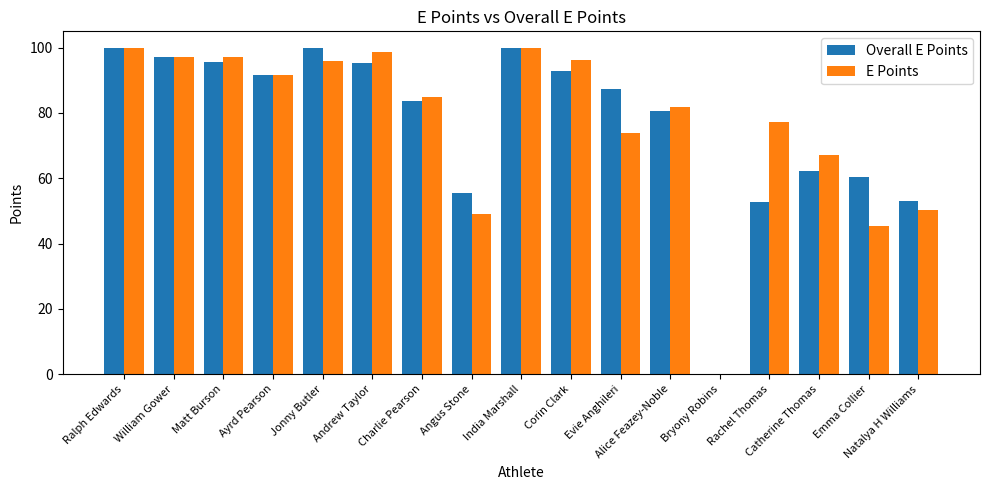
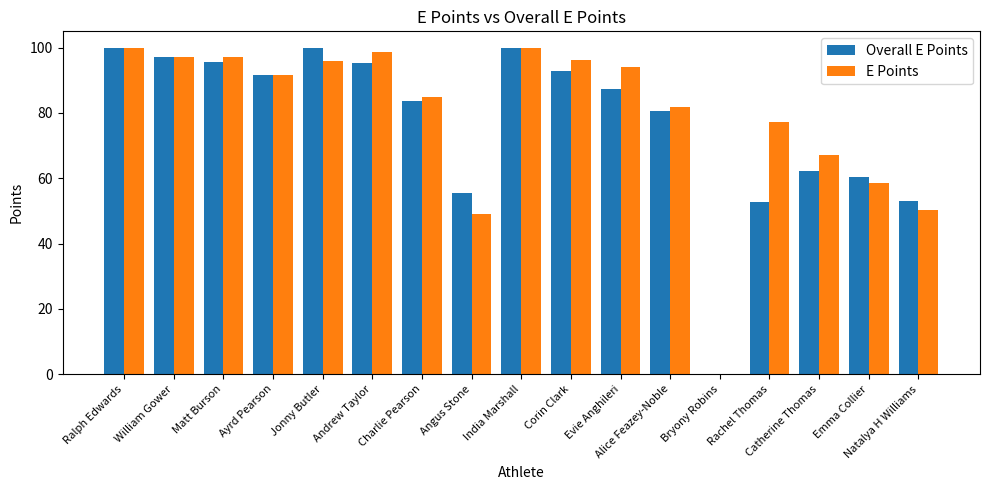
  {
    "Overall E Points": {
      "Ralph Edwards": 100,
      "William Gower": 97,
      "Matt Burson": 96,
      "Ayrd Pearson": 92,
      "Jonny Butler": 100,
      "Andrew Taylor": 95,
      "Charlie Pearson": 84,
      "Angus Stone": 55,
      "India Marshall": 100,
      "Corin Clark": 93,
      "Evie Anghileri": 87,
      "Alice Feazey-Noble": 81,
      "Bryony Robins": 0,
      "Rachel Thomas": 53,
      "Catherine Thomas": 62,
      "Emma Collier": 60,
      "Natalya H Williams": 53
    },
    "E Points": {
      "Ralph Edwards": 100,
      "William Gower": 97,
      "Matt Burson": 97,
      "Ayrd Pearson": 92,
      "Jonny Butler": 96,
      "Andrew Taylor": 99,
      "Charlie Pearson": 85,
      "Angus Stone": 49,
      "India Marshall": 100,
      "Corin Clark": 96,
-     "Evie Anghileri": 74,
+     "Evie Anghileri": 94,
      "Alice Feazey-Noble": 82,
      "Bryony Robins": 0,
      "Rachel Thomas": 77,
      "Catherine Thomas": 67,
-     "Emma Collier": 45,
+     "Emma Collier": 59,
      "Natalya H Williams": 50
    }
  }
